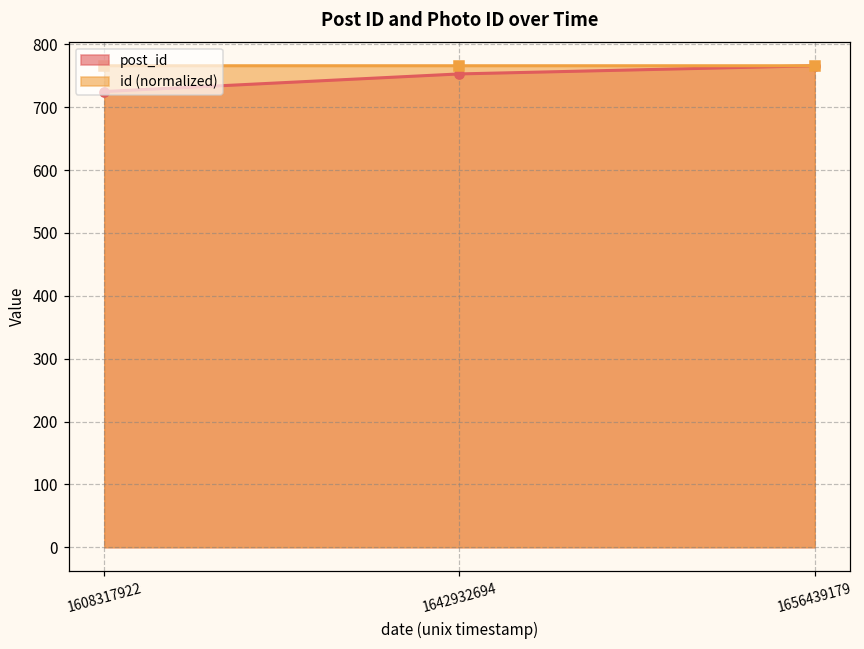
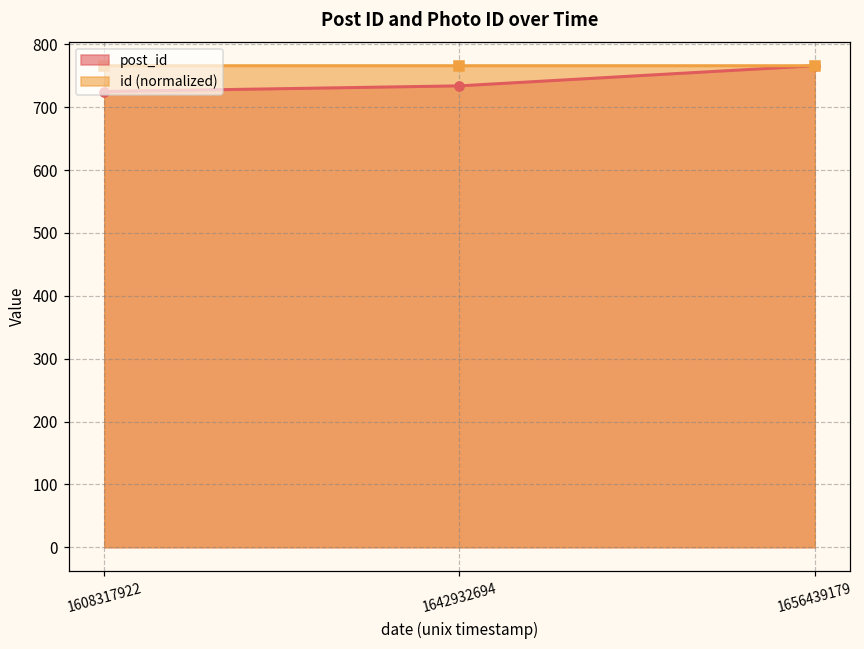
  {
    "post_id": {
-     "1642932694": 750
+     "1642932694": 730
    },
    "id (normalized)": {
      "1642932694": 770
    }
  }
